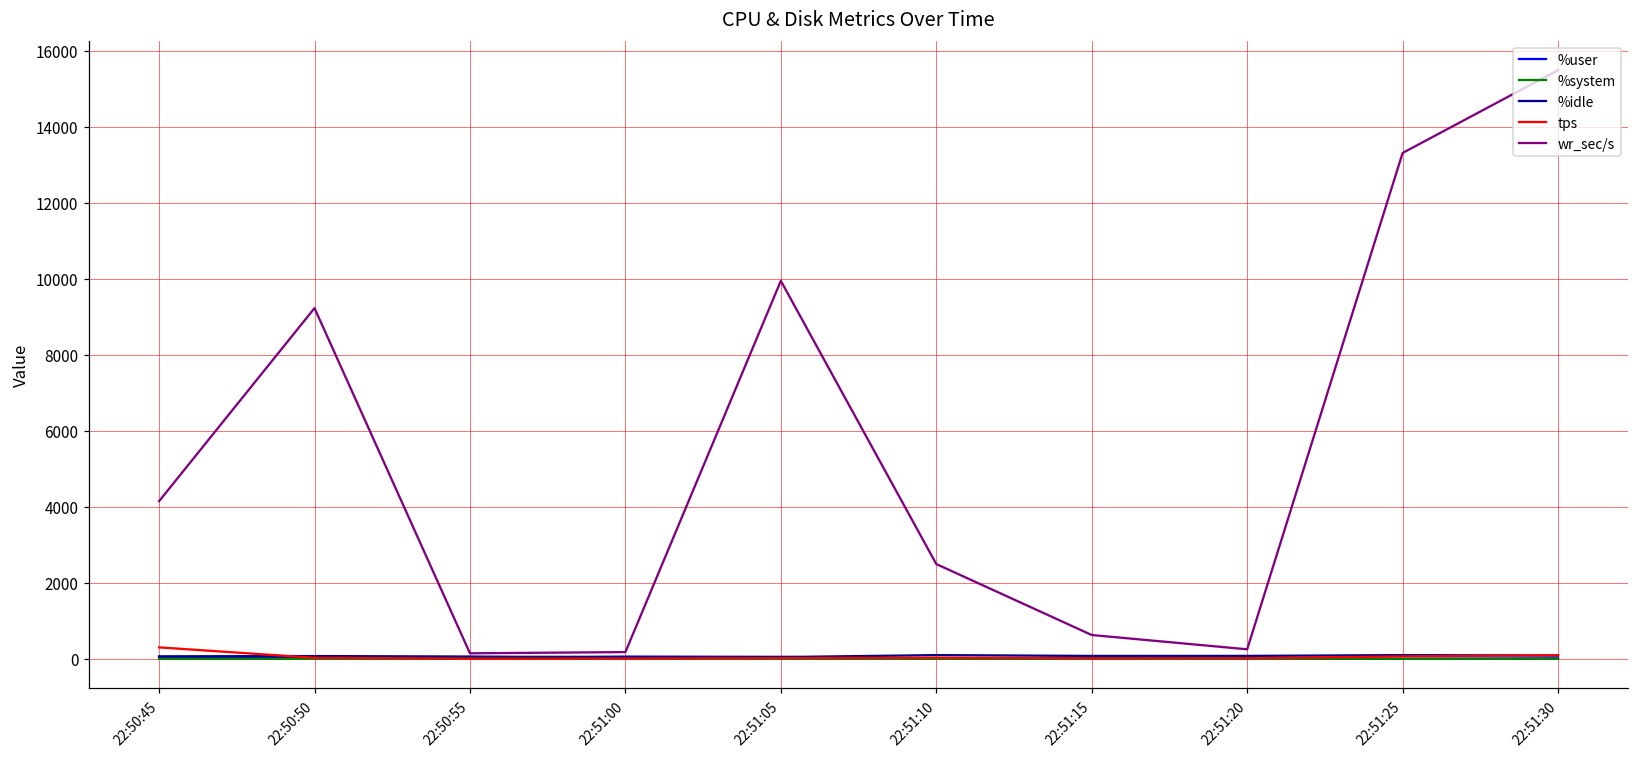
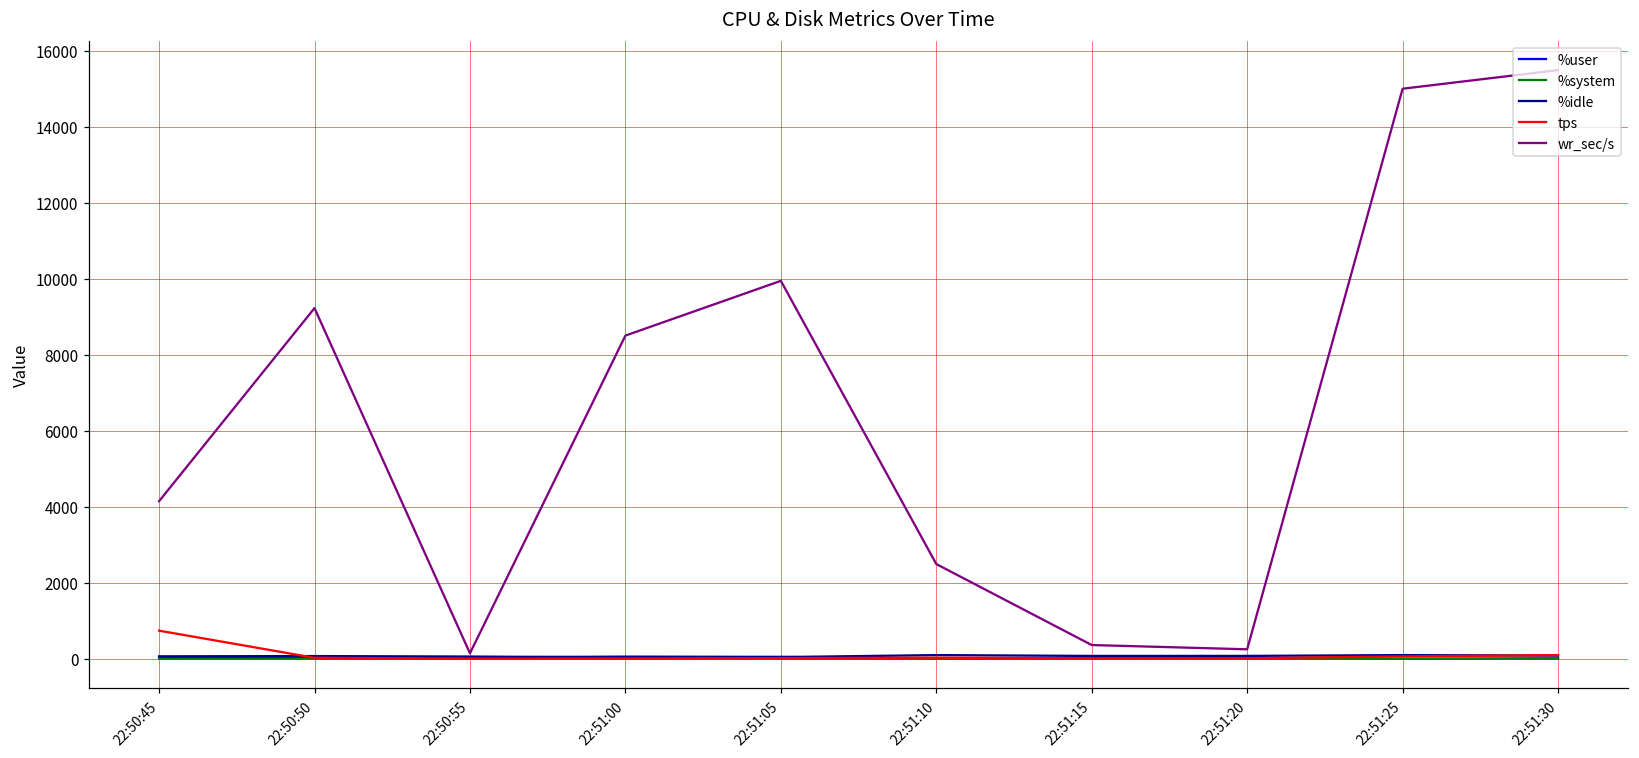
  {
    "tps": {
-     "22:50:45": 300
+     "22:50:45": 700
    },
    "wr_sec/s": {
      "22:50:45": 4100,
      "22:50:50": 9200,
      "22:50:55": 100,
-     "22:51:00": 200,
+     "22:51:00": 8500,
      "22:51:05": 9900,
      "22:51:10": 2500,
-     "22:51:15": 600,
+     "22:51:15": 400,
      "22:51:20": 300,
-     "22:51:25": 13300
+     "22:51:25": 15000
    }
  }
